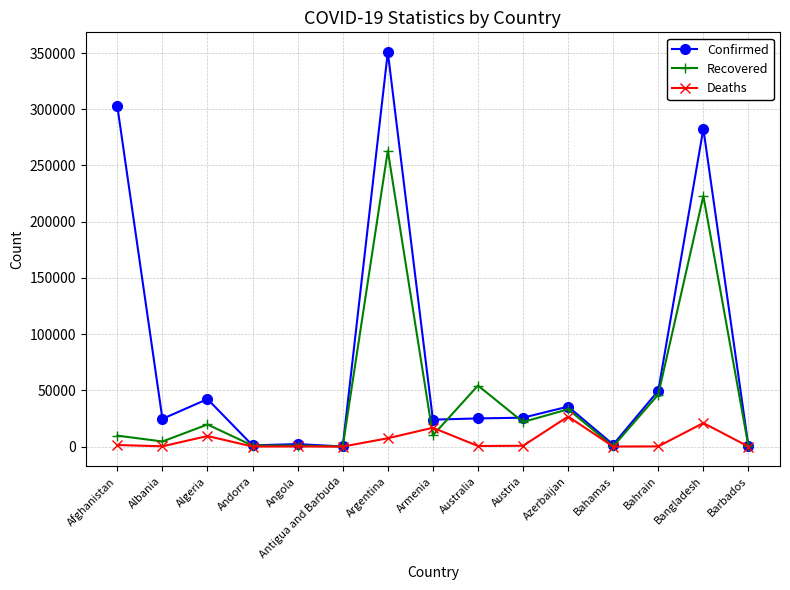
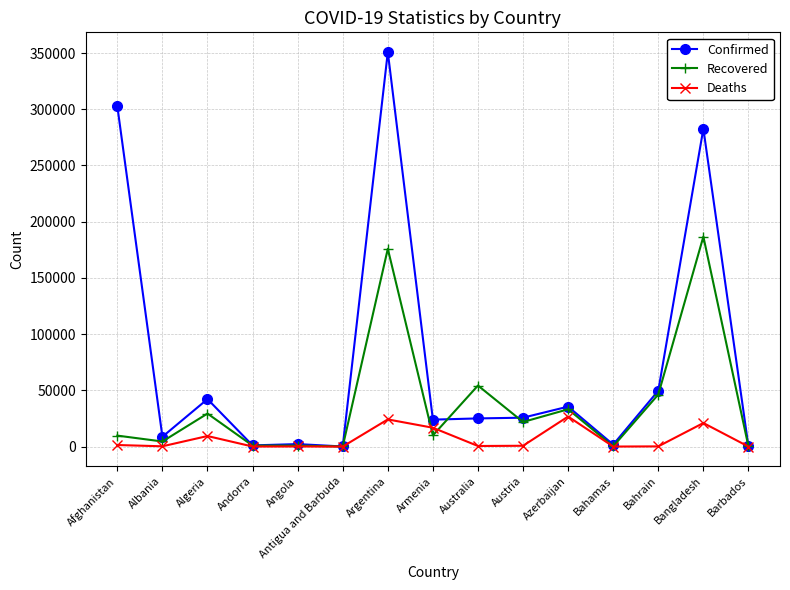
  {
    "Confirmed": {
      "Afghanistan": 303000,
-     "Albania": 25000,
+     "Albania": 9000,
      "Algeria": 42000,
      "Argentina": 351000,
      "Armenia": 24000,
      "Australia": 25000,
      "Austria": 26000,
      "Azerbaijan": 36000,
      "Bahrain": 50000,
      "Bangladesh": 283000
    },
    "Recovered": {
      "Afghanistan": 10000,
      "Albania": 5000,
-     "Algeria": 20000,
-     "Argentina": 263000,
+     "Algeria": 29000,
+     "Argentina": 176000,
      "Armenia": 10000,
      "Australia": 54000,
      "Austria": 22000,
      "Azerbaijan": 33000,
      "Bahrain": 46000,
-     "Bangladesh": 223000
+     "Bangladesh": 187000
    },
    "Deaths": {
      "Afghanistan": 1000,
      "Albania": 0,
      "Algeria": 9000,
-     "Argentina": 7000,
+     "Argentina": 24000,
      "Armenia": 17000,
      "Australia": 1000,
      "Austria": 1000,
      "Azerbaijan": 27000,
      "Bahrain": 0,
      "Bangladesh": 21000
    }
  }
